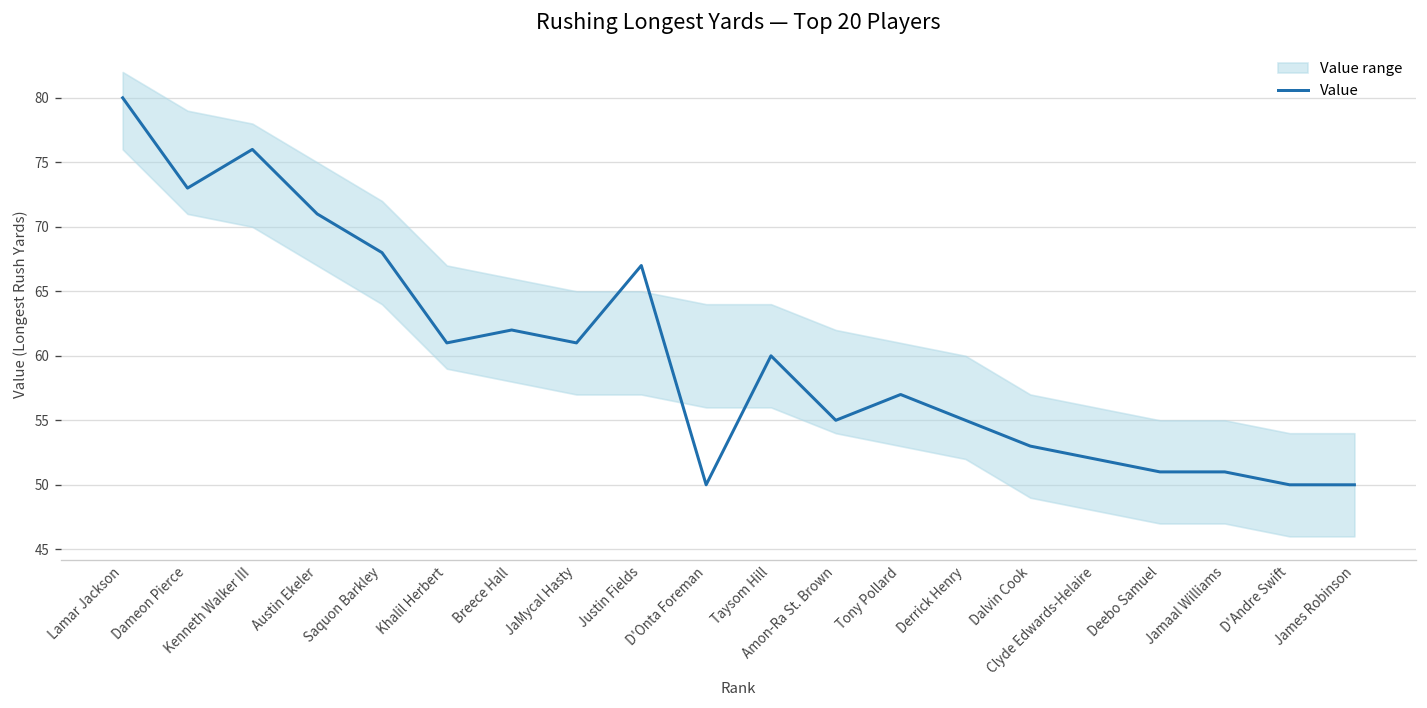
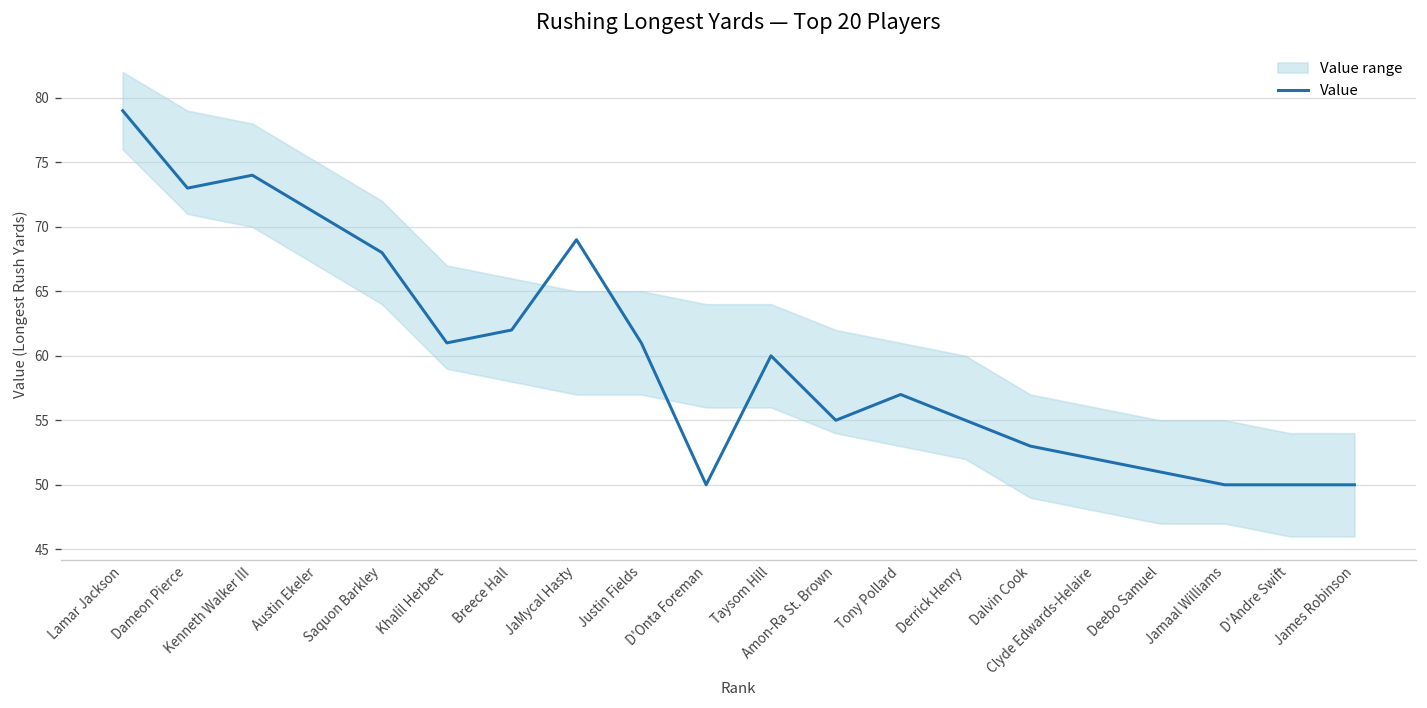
  {
    "Value": {
-     "Lamar Jackson": 80,
+     "Lamar Jackson": 79,
      "Dameon Pierce": 73,
-     "Kenneth Walker III": 76,
+     "Kenneth Walker III": 74,
      "Austin Ekeler": 71,
      "Saquon Barkley": 68,
      "Khalil Herbert": 61,
      "Breece Hall": 62,
-     "JaMycal Hasty": 61,
-     "Justin Fields": 67,
+     "JaMycal Hasty": 69,
+     "Justin Fields": 61,
      "D'Onta Foreman": 50,
      "Taysom Hill": 60,
      "Amon-Ra St. Brown": 55,
      "Tony Pollard": 57,
      "Derrick Henry": 55,
      "Dalvin Cook": 53,
      "Clyde Edwards-Helaire": 52,
      "Deebo Samuel": 51,
-     "Jamaal Williams": 51,
+     "Jamaal Williams": 50,
      "D'Andre Swift": 50,
      "James Robinson": 50
    }
  }
